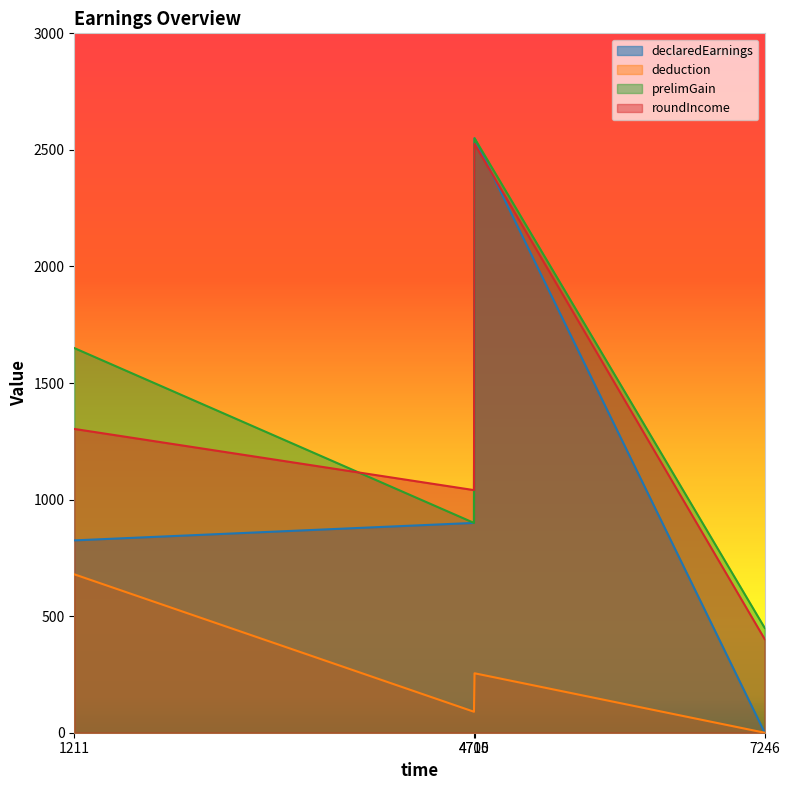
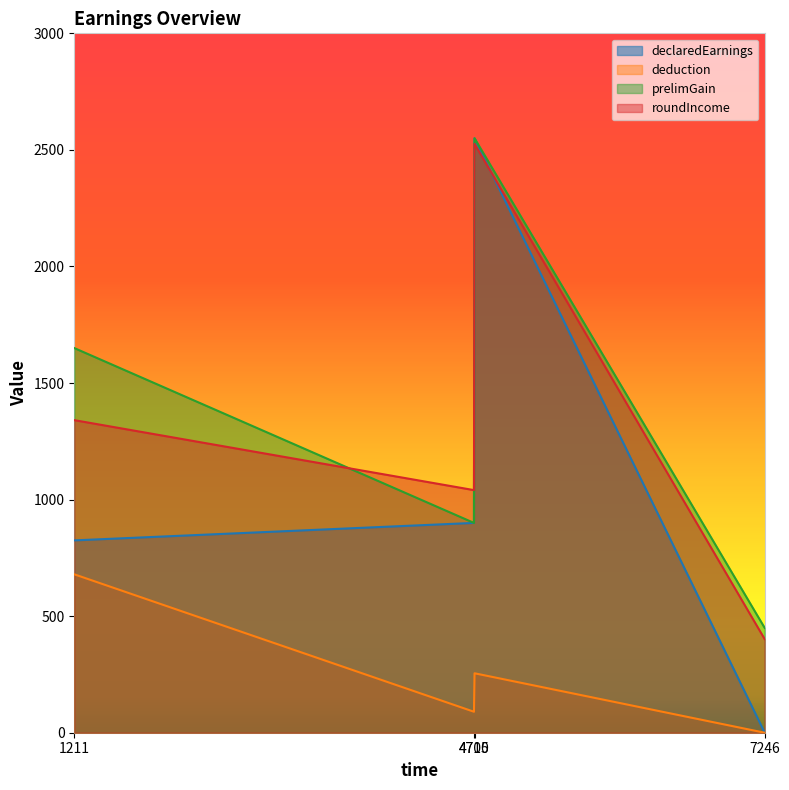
  {
    "declaredEarnings": {
      "1211": 830
    },
    "deduction": {
      "1211": 680
    },
    "prelimGain": {
      "1211": 1650,
      "7246": 450
    },
    "roundIncome": {
-     "1211": 1300,
+     "1211": 1340,
      "7246": 400
    }
  }
